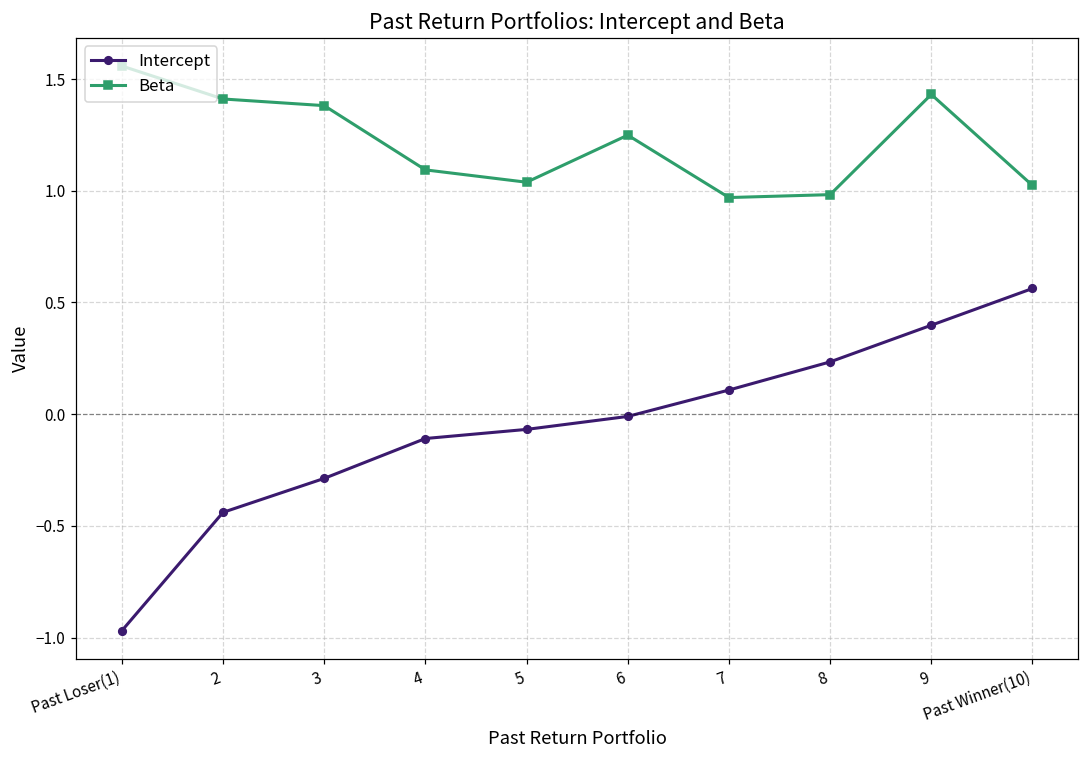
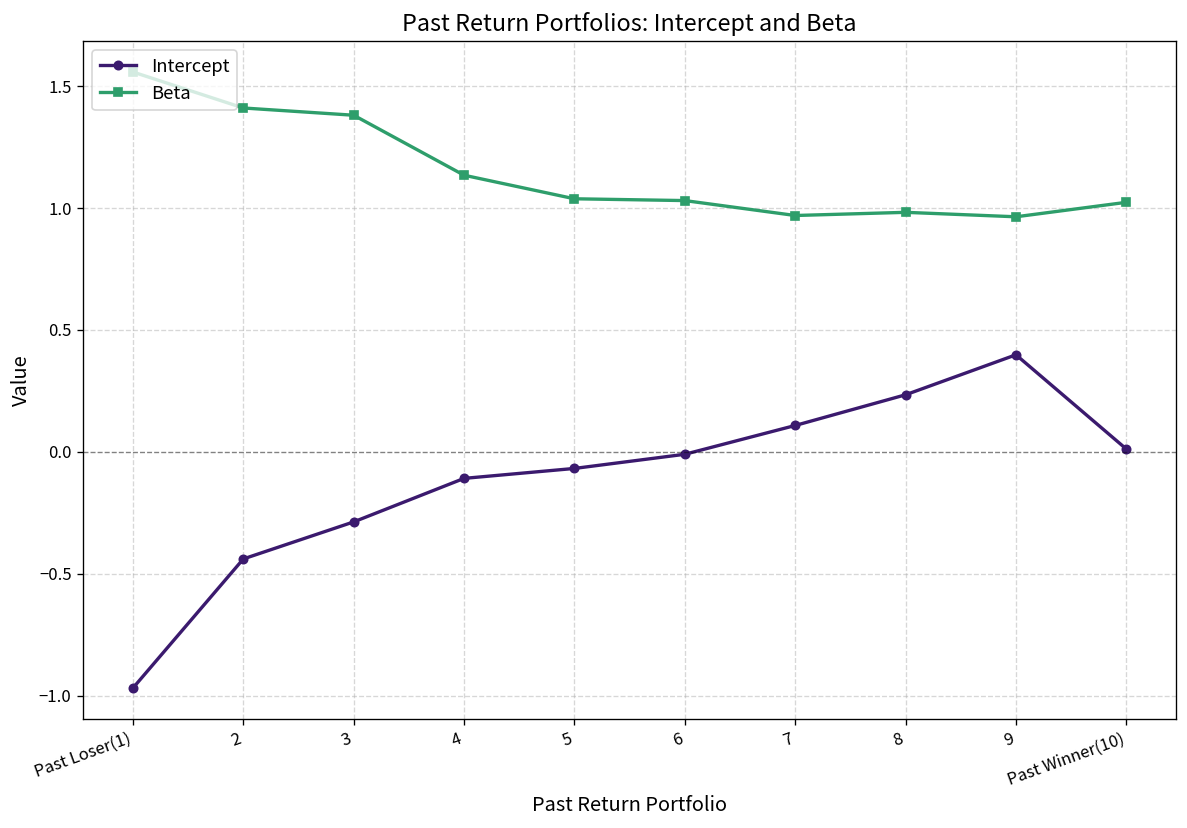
  {
    "Intercept": {
      "Past Loser(1)": -0.97,
      "2": -0.44,
      "3": -0.29,
      "4": -0.11,
      "5": -0.07,
      "6": -0.01,
      "7": 0.11,
      "8": 0.23,
      "9": 0.40,
-     "Past Winner(10)": 0.56
+     "Past Winner(10)": 0.01
    },
    "Beta": {
      "2": 1.41,
      "3": 1.38,
-     "4": 1.09,
+     "4": 1.13,
      "5": 1.04,
-     "6": 1.25,
+     "6": 1.03,
      "7": 0.97,
      "8": 0.98,
-     "9": 1.43,
+     "9": 0.96,
      "Past Winner(10)": 1.02
    }
  }
